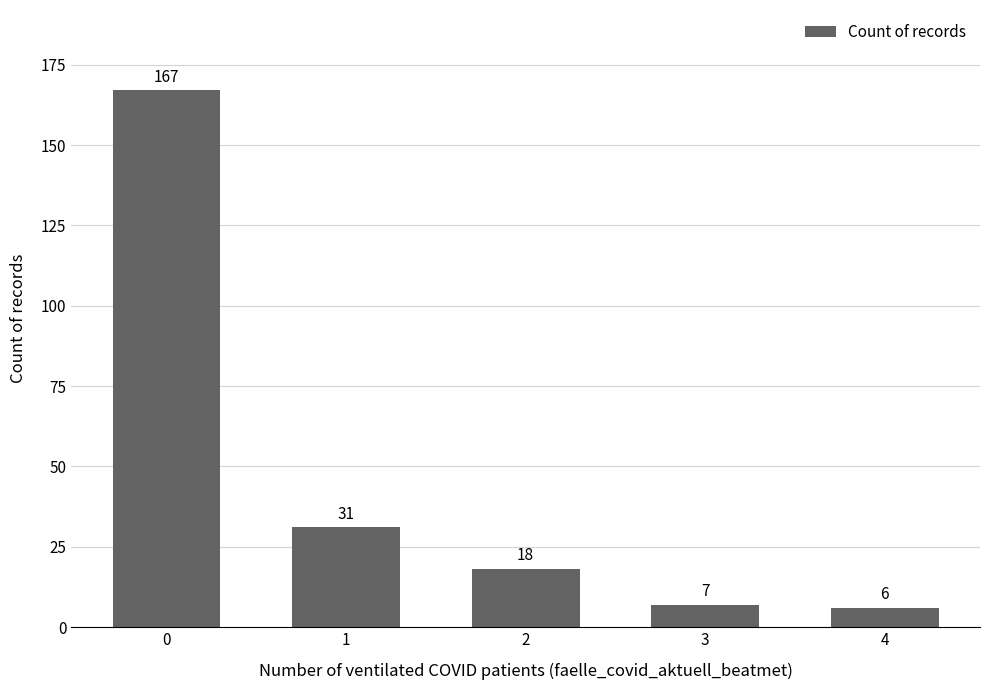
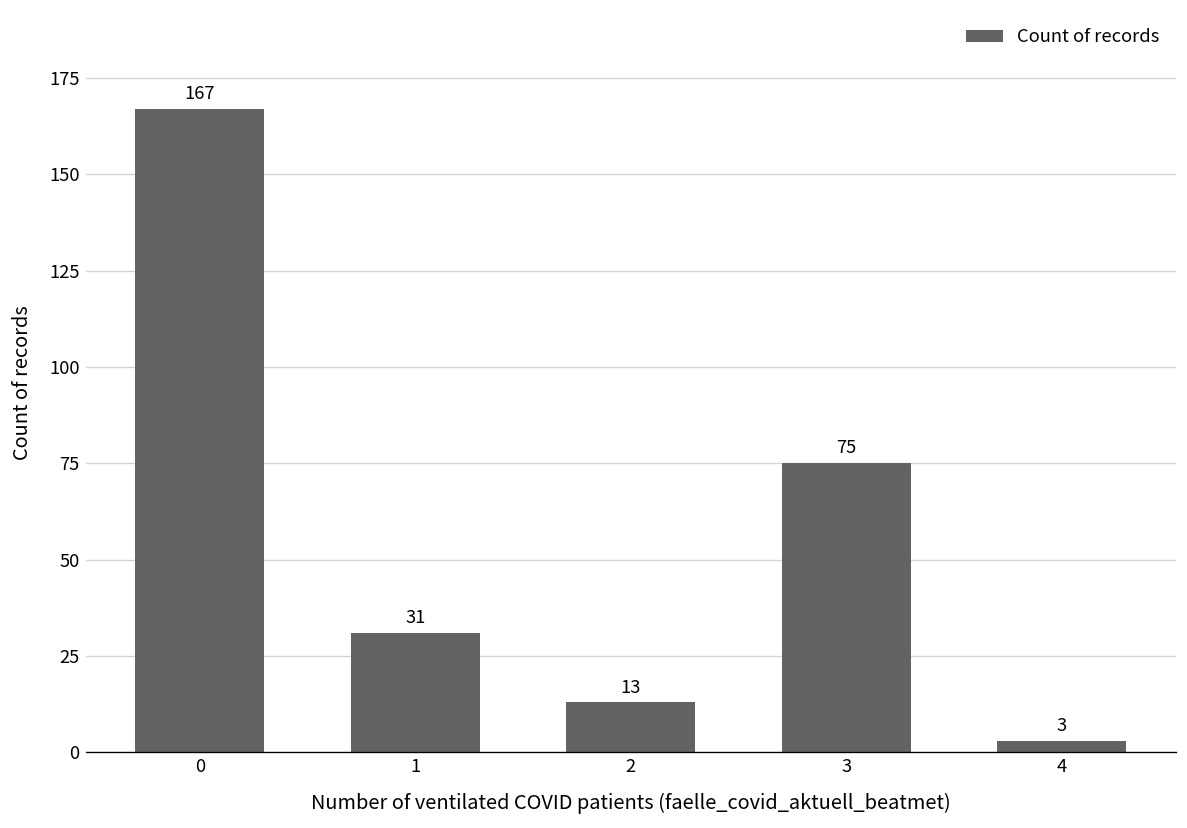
  {
    "0": 167,
    "1": 31,
-   "2": 18,
-   "3": 7,
-   "4": 6
+   "2": 13,
+   "3": 75,
+   "4": 3
  }
